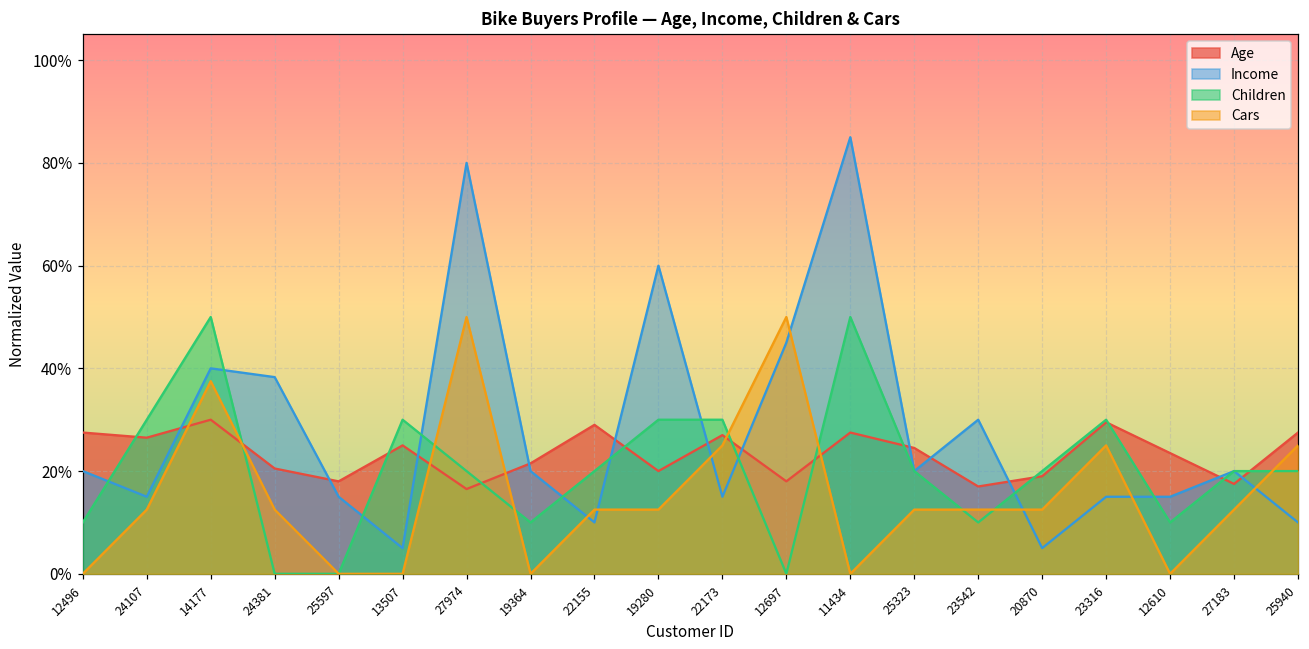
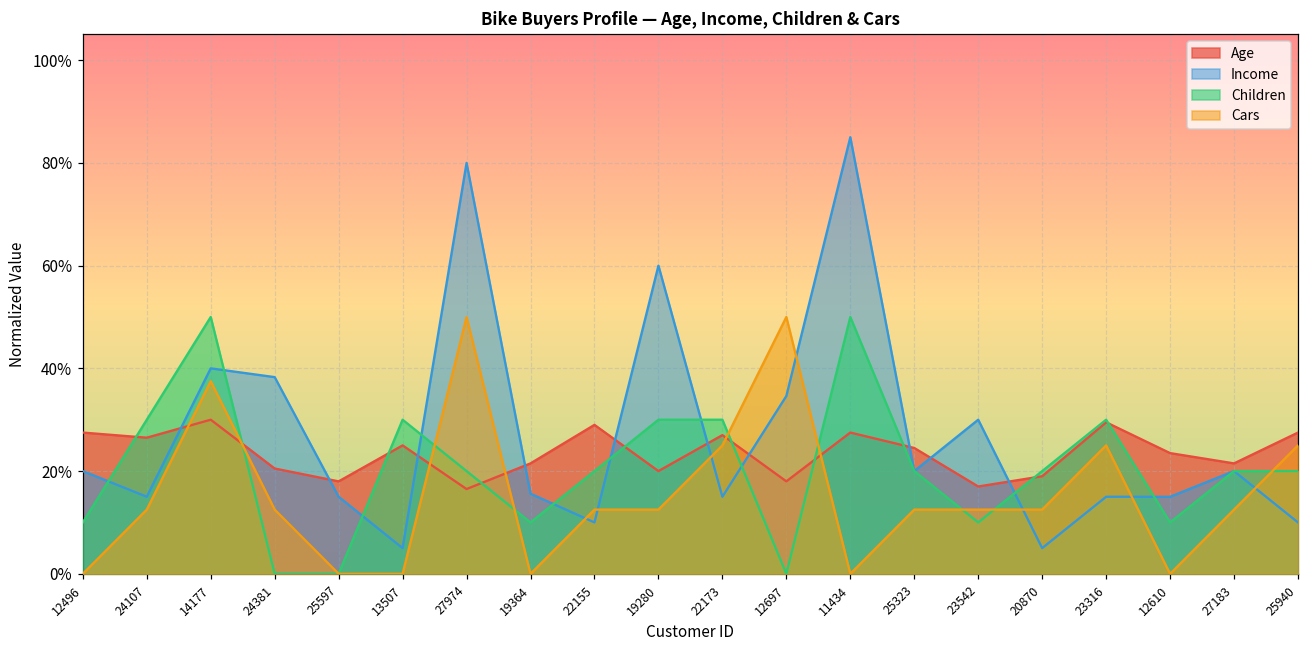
  {
    "Age": {
      "12496": "28%",
      "24107": "27%",
      "14177": "30%",
      "24381": "21%",
      "25597": "18%",
      "13507": "25%",
      "27974": "17%",
      "19364": "22%",
      "22155": "29%",
      "19280": "20%",
      "22173": "27%",
      "12697": "18%",
      "11434": "28%",
      "25323": "25%",
      "23542": "17%",
      "20870": "19%",
      "12610": "24%",
-     "27183": "18%",
+     "27183": "22%",
      "25940": "28%"
    },
    "Income": {
      "12496": "20%",
      "24107": "15%",
      "14177": "40%",
      "24381": "38%",
      "25597": "15%",
      "13507": "5%",
      "27974": "80%",
-     "19364": "20%",
+     "19364": "16%",
      "22155": "10%",
      "19280": "60%",
      "22173": "15%",
-     "12697": "45%",
+     "12697": "35%",
      "11434": "85%",
      "23542": "30%",
      "20870": "5%",
      "23316": "15%",
      "12610": "15%",
      "25940": "10%"
    },
    "Children": {
      "12496": "10%",
      "24107": "30%",
      "14177": "50%",
      "24381": "0%",
      "13507": "30%",
      "27974": "20%",
      "19364": "10%",
      "22155": "20%",
      "19280": "30%",
      "22173": "30%",
      "12697": "0%",
      "11434": "50%",
      "23542": "10%",
      "20870": "20%",
      "12610": "10%",
      "25940": "20%"
    },
    "Cars": {
      "12496": "0%",
      "24107": "13%",
      "14177": "38%",
      "24381": "13%",
      "13507": "0%",
      "27974": "50%",
      "19364": "0%",
      "22155": "13%",
      "19280": "13%",
      "22173": "25%",
      "12697": "50%",
      "11434": "0%",
      "25323": "13%",
      "23542": "13%",
      "20870": "13%",
      "23316": "25%",
      "12610": "0%",
      "27183": "13%",
      "25940": "25%"
    }
  }
